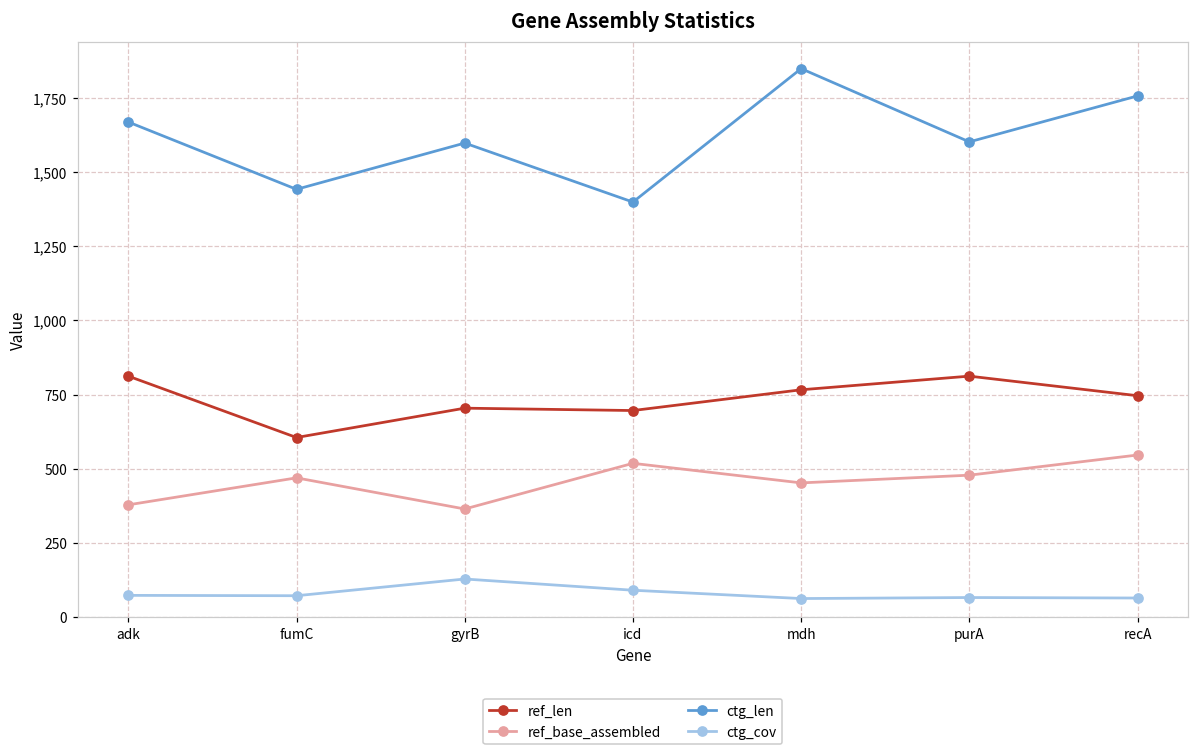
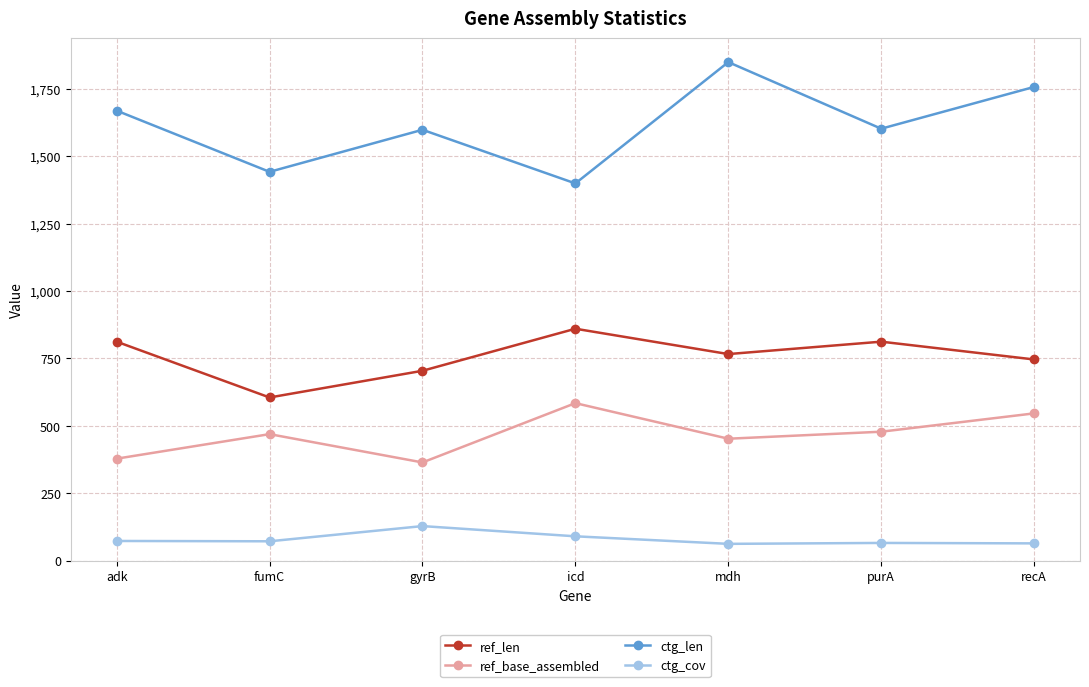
  {
    "ref_len": {
      "adk": "810",
      "fumC": "610",
      "gyrB": "700",
-     "icd": "700",
+     "icd": "860",
      "mdh": "770",
      "purA": "810",
      "recA": "750"
    },
    "ref_base_assembled": {
      "adk": "380",
      "fumC": "470",
      "gyrB": "360",
-     "icd": "520",
+     "icd": "580",
      "mdh": "450",
      "purA": "480",
      "recA": "550"
    },
    "ctg_len": {
      "adk": "1,670",
      "fumC": "1,440",
      "gyrB": "1,600",
      "icd": "1,400",
      "mdh": "1,850",
      "purA": "1,600",
      "recA": "1,760"
    },
    "ctg_cov": {
      "adk": "70",
      "fumC": "70",
      "gyrB": "130",
      "icd": "90",
      "mdh": "60",
      "purA": "70",
      "recA": "60"
    }
  }
